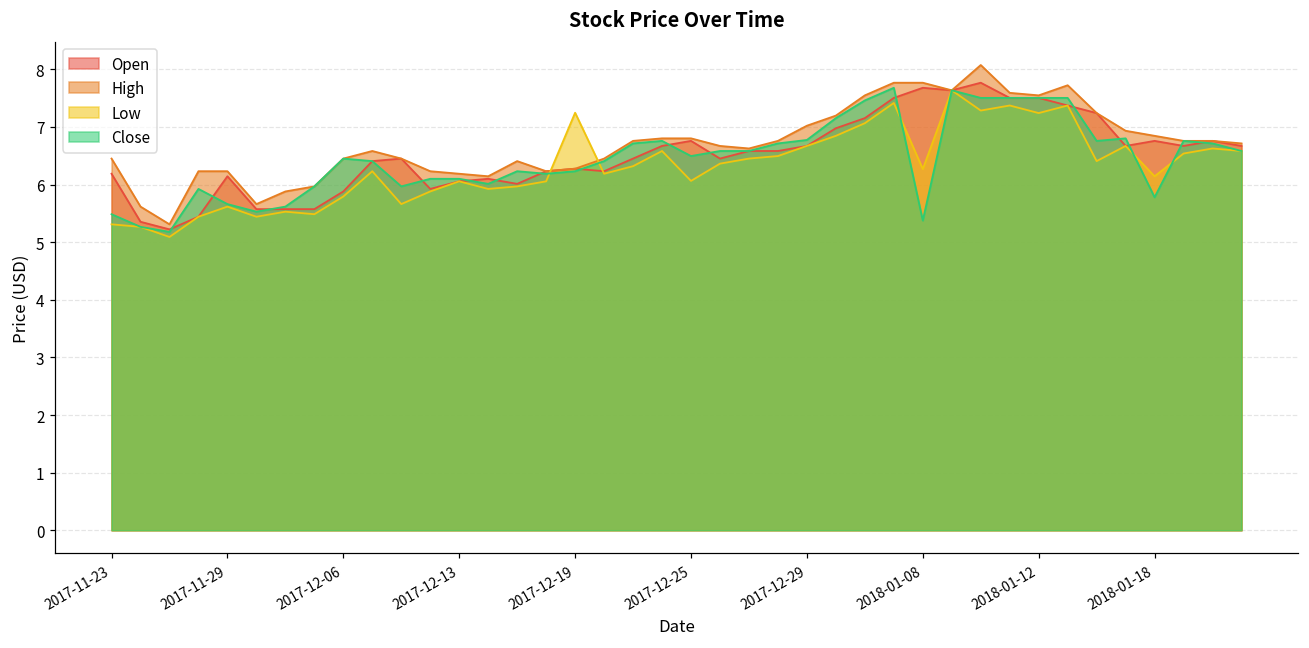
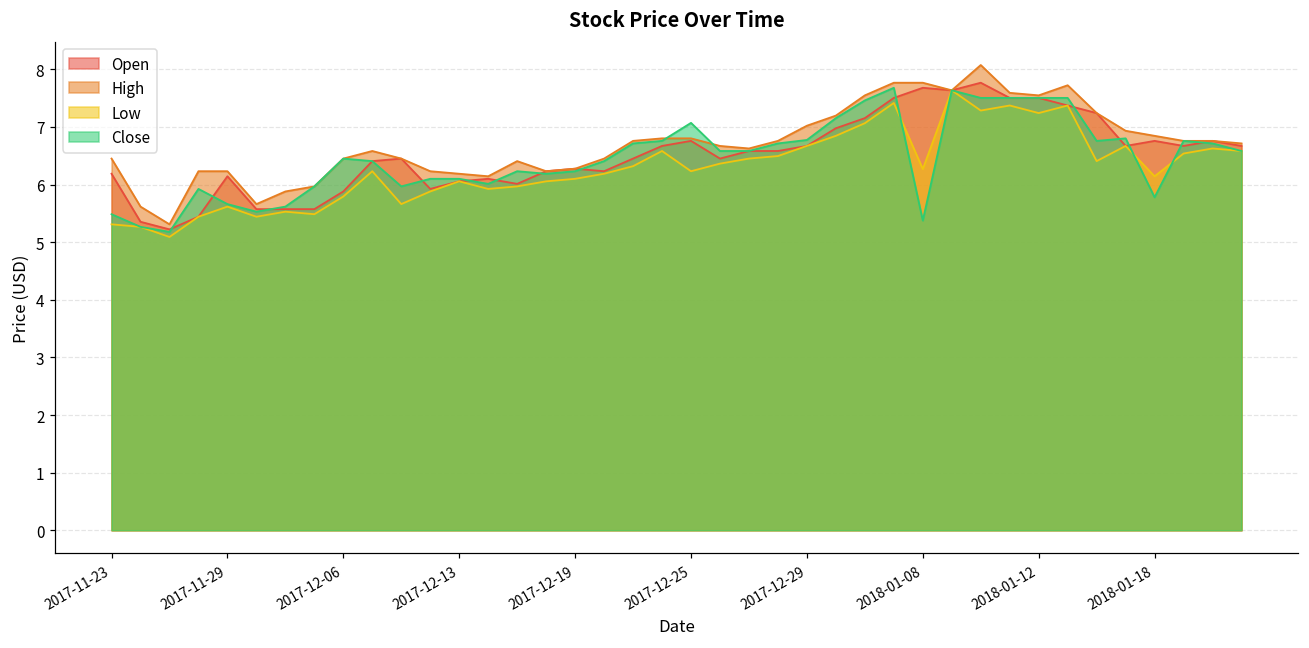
  {
    "Low": {
      "2017-11-23": 5.3,
      "2017-12-06": 5.8,
-     "2017-12-19": 7.2,
-     "2017-12-25": 6.1,
+     "2017-12-19": 6.1,
+     "2017-12-25": 6.2,
      "2018-01-08": 6.3,
      "2018-01-12": 7.2,
      "2018-01-18": 6.1
    },
    "Close": {
      "2017-11-23": 5.5,
-     "2017-12-25": 6.5,
+     "2017-12-25": 7.1,
      "2017-12-29": 6.8,
      "2018-01-08": 5.4,
      "2018-01-18": 5.8
    }
  }
